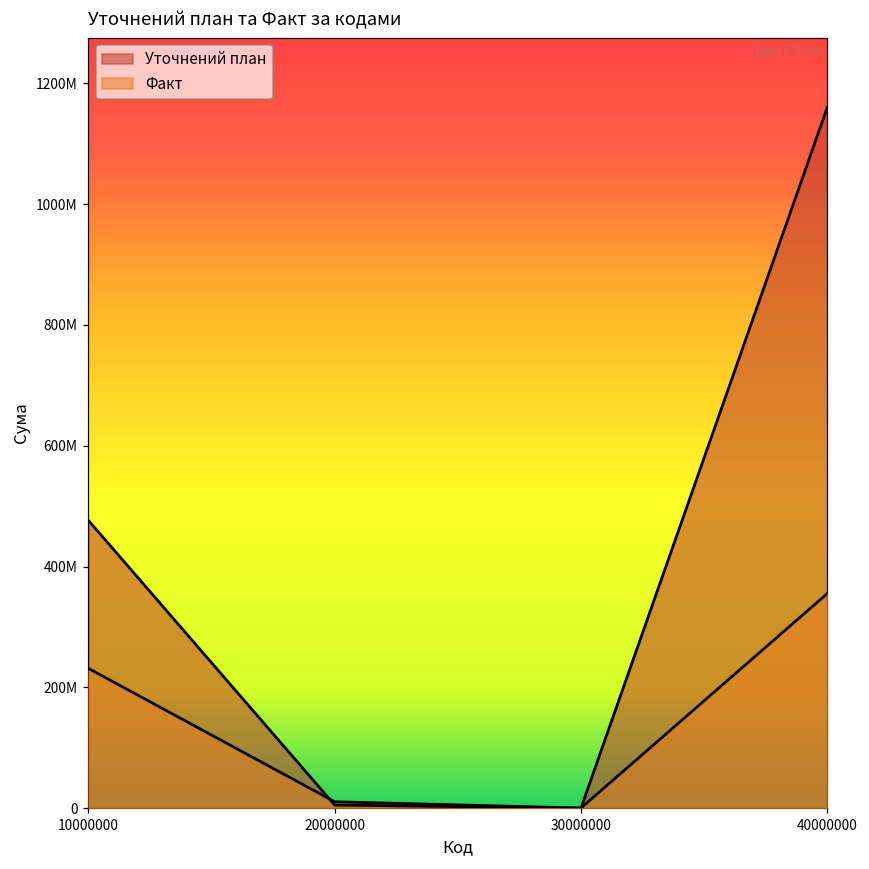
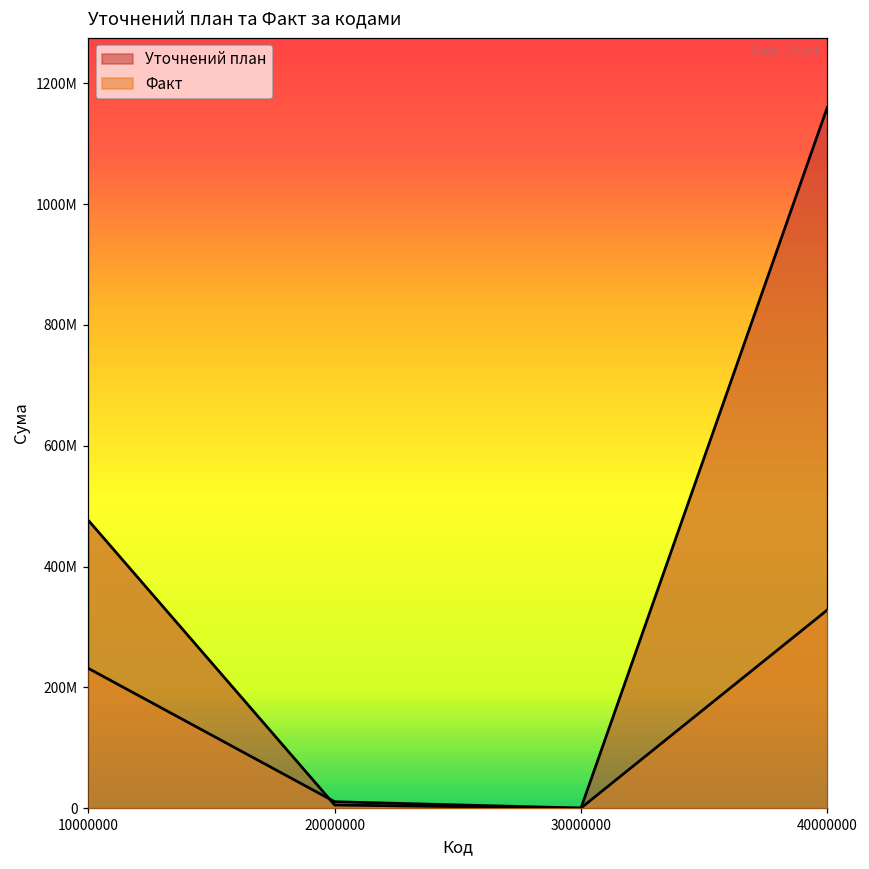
  {
    "Уточнений план": {
      "10000000": 480000000,
      "20000000": 10000000,
      "40000000": 1160000000
    },
    "Факт": {
      "10000000": 230000000,
      "20000000": 10000000,
-     "40000000": 360000000
+     "40000000": 330000000
    }
  }
